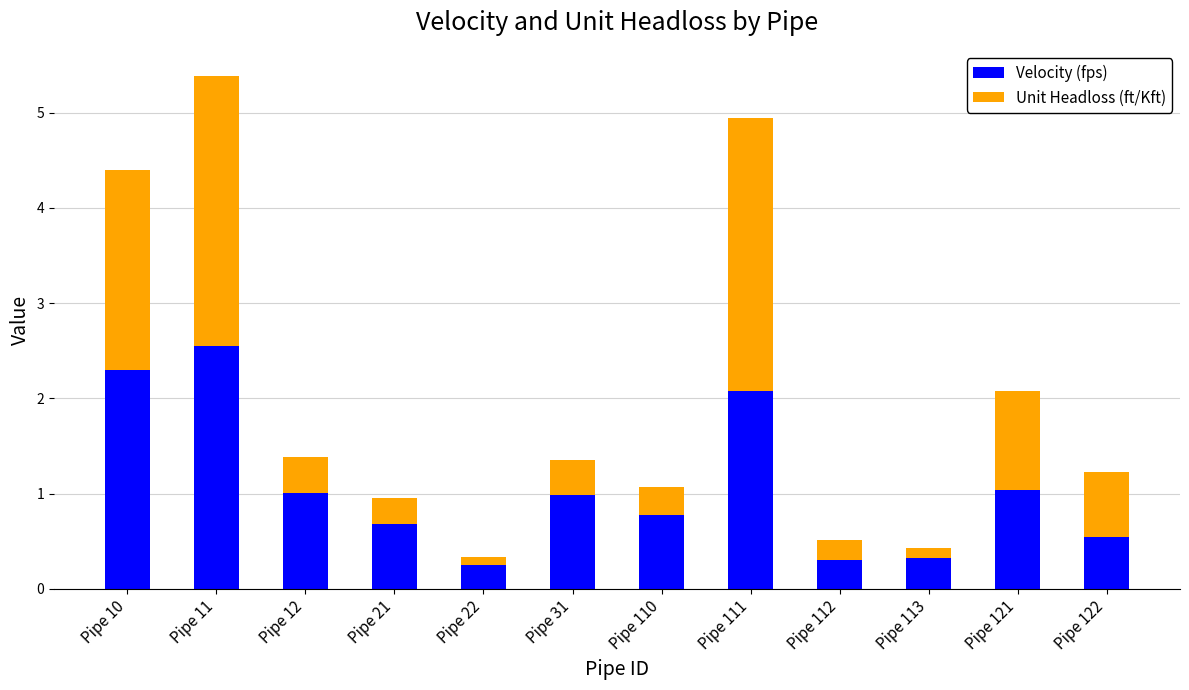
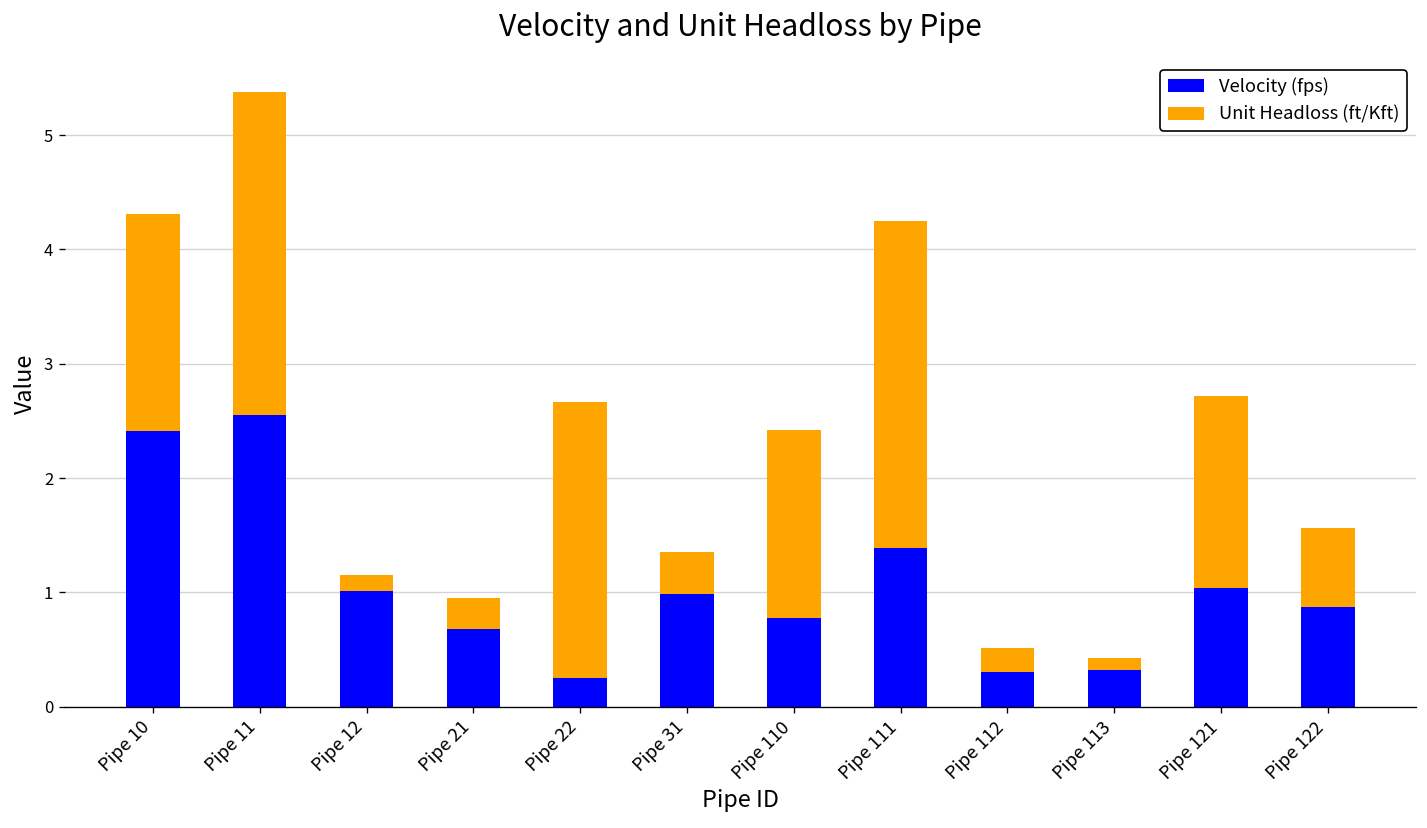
  {
    "Velocity (fps)": {
-     "Pipe 10": 2.3,
+     "Pipe 10": 2.4,
      "Pipe 11": 2.6,
      "Pipe 12": 1.0,
      "Pipe 21": 0.7,
      "Pipe 22": 0.3,
      "Pipe 31": 1.0,
      "Pipe 110": 0.8,
-     "Pipe 111": 2.1,
+     "Pipe 111": 1.4,
      "Pipe 112": 0.3,
      "Pipe 113": 0.3,
      "Pipe 121": 1.0,
-     "Pipe 122": 0.5
+     "Pipe 122": 0.9
    },
    "Unit Headloss (ft/Kft)": {
-     "Pipe 10": 2.1,
+     "Pipe 10": 1.9,
      "Pipe 11": 2.8,
-     "Pipe 12": 0.4,
+     "Pipe 12": 0.1,
      "Pipe 21": 0.3,
-     "Pipe 22": 0.1,
+     "Pipe 22": 2.4,
      "Pipe 31": 0.4,
-     "Pipe 110": 0.3,
+     "Pipe 110": 1.6,
      "Pipe 111": 2.9,
      "Pipe 112": 0.2,
      "Pipe 113": 0.1,
-     "Pipe 121": 1.0,
+     "Pipe 121": 1.7,
      "Pipe 122": 0.7
    }
  }
